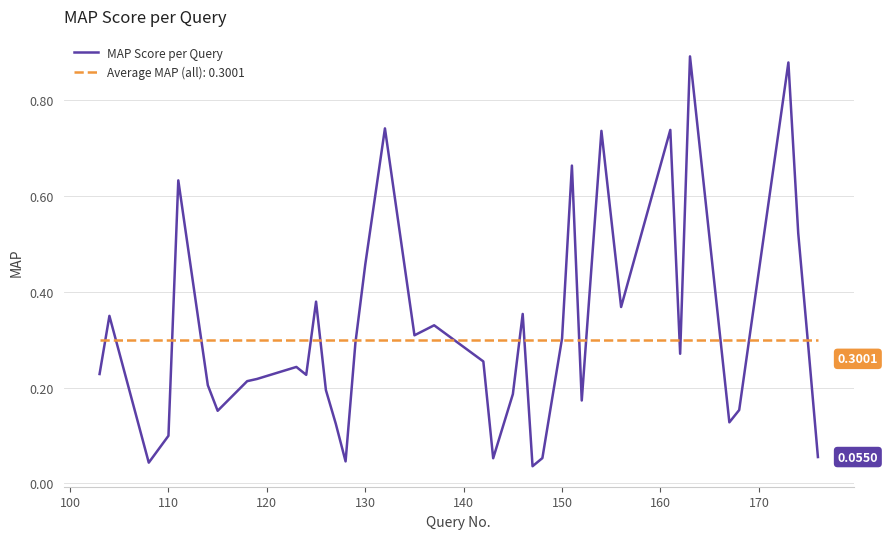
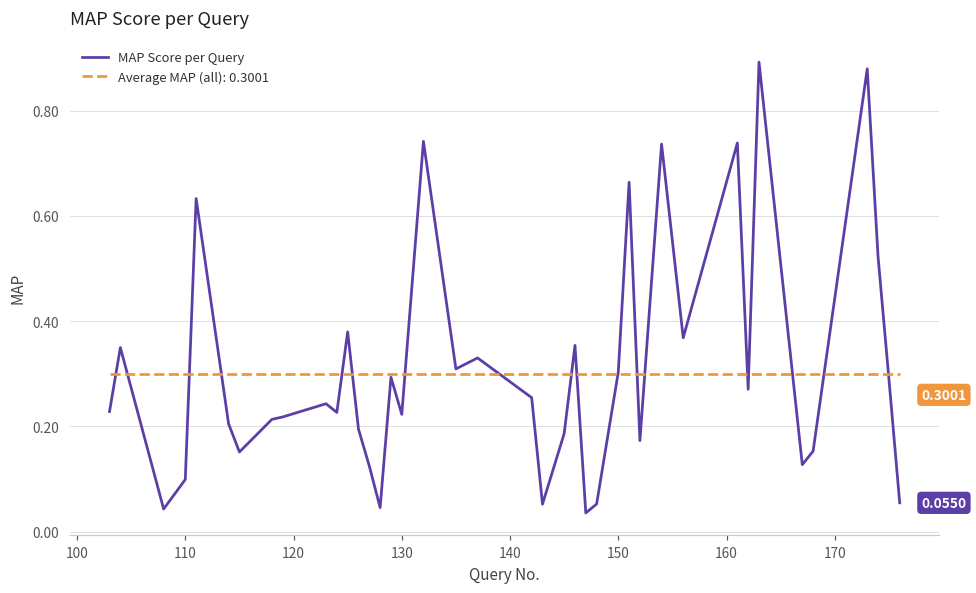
  {
    "MAP Score per Query": {
      "110": 0.10,
-     "130": 0.46
+     "130": 0.22
    },
    "Average MAP (all): 0.3001": {
      "110": 0.30,
      "130": 0.30
    }
  }
